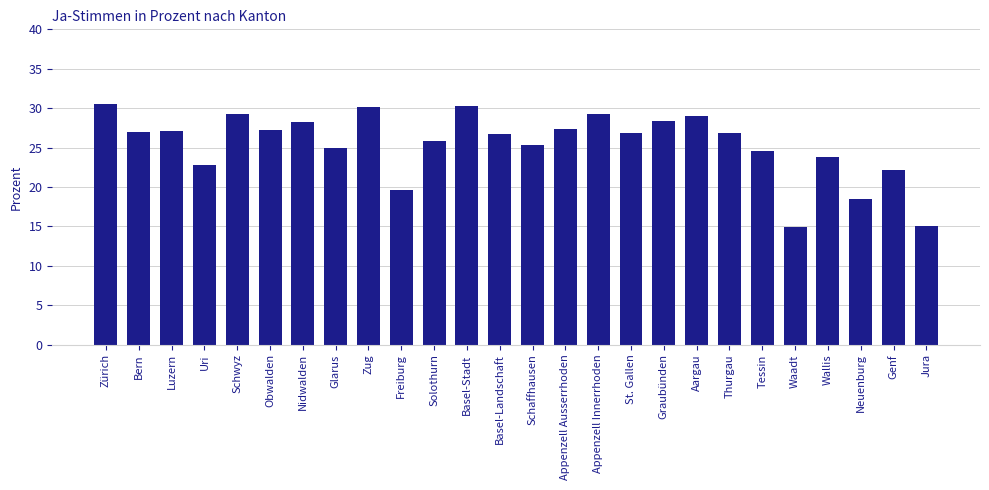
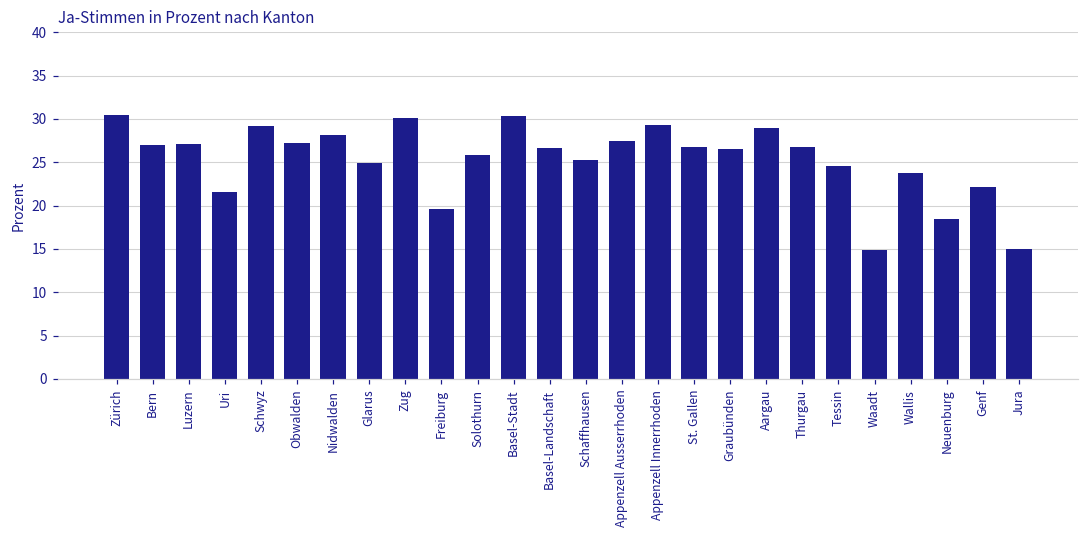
  {
    "Zürich": 31,
    "Bern": 27,
    "Luzern": 27,
-   "Uri": 23,
+   "Uri": 22,
    "Schwyz": 29,
    "Obwalden": 27,
    "Nidwalden": 28,
    "Glarus": 25,
    "Zug": 30,
    "Freiburg": 20,
    "Solothurn": 26,
    "Basel-Stadt": 30,
    "Basel-Landschaft": 27,
    "Schaffhausen": 25,
    "Appenzell Ausserrhoden": 27,
    "Appenzell Innerrhoden": 29,
    "St. Gallen": 27,
-   "Graubünden": 28,
+   "Graubünden": 27,
    "Aargau": 29,
    "Thurgau": 27,
    "Tessin": 25,
    "Waadt": 15,
    "Wallis": 24,
    "Neuenburg": 19,
    "Genf": 22,
    "Jura": 15
  }
